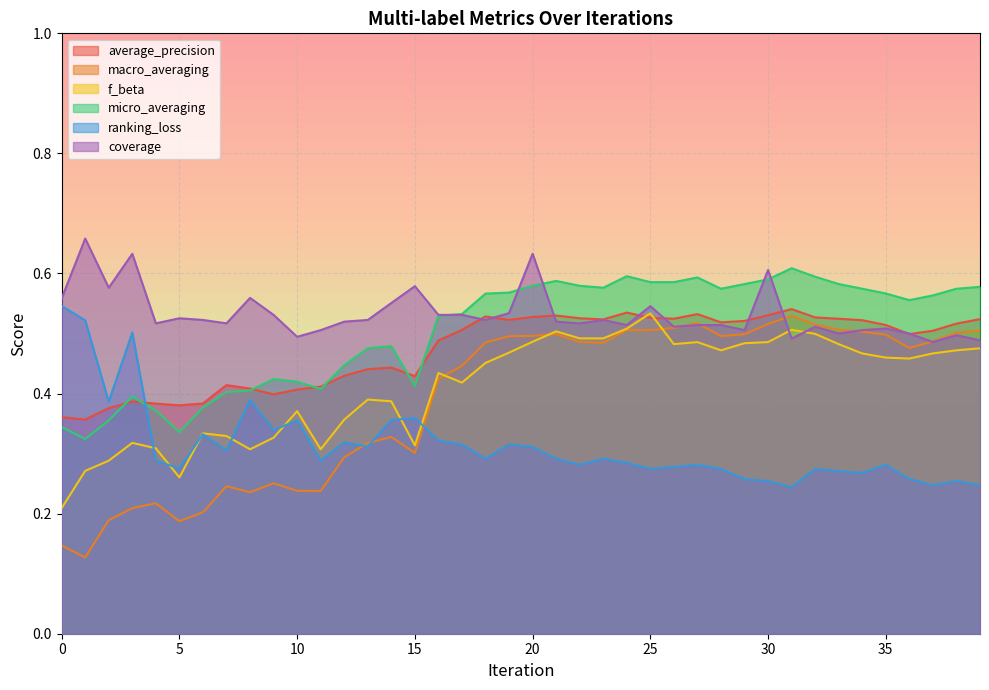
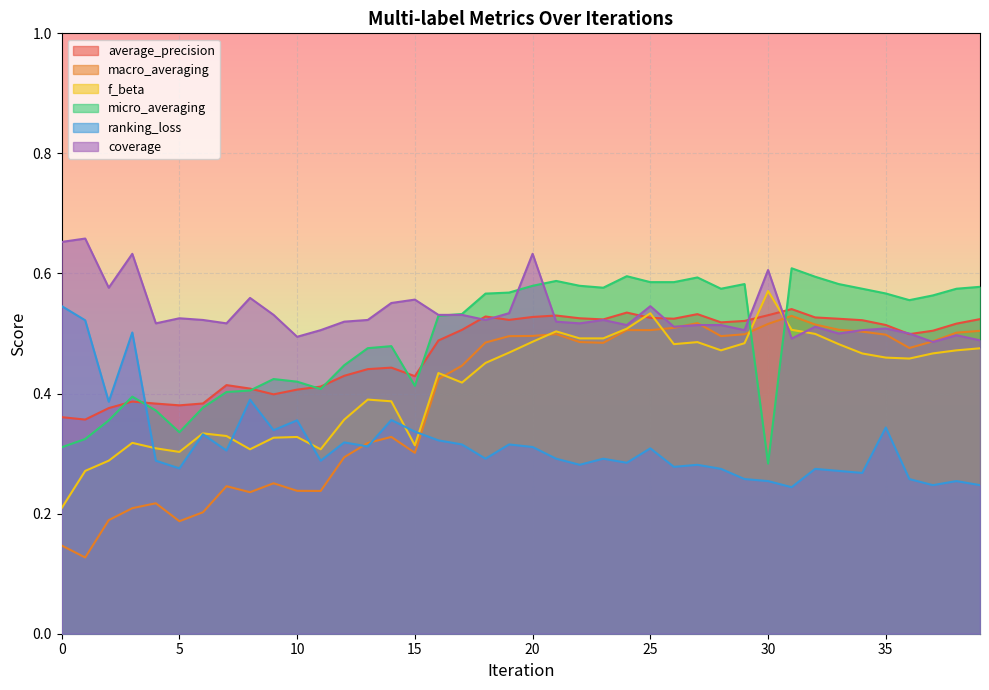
  {
    "f_beta": {
      "0": 0.21,
-     "5": 0.26,
-     "10": 0.37,
+     "5": 0.30,
+     "10": 0.33,
      "15": 0.31,
      "20": 0.49,
      "25": 0.53,
-     "30": 0.49,
+     "30": 0.57,
      "35": 0.46
    },
    "micro_averaging": {
-     "0": 0.34,
+     "0": 0.31,
      "5": 0.34,
      "10": 0.42,
      "15": 0.41,
      "20": 0.58,
      "25": 0.59,
-     "30": 0.59,
+     "30": 0.28,
      "35": 0.57
    },
    "ranking_loss": {
      "0": 0.55,
      "5": 0.28,
      "10": 0.36,
-     "15": 0.36,
+     "15": 0.34,
      "20": 0.31,
-     "25": 0.27,
+     "25": 0.31,
      "30": 0.25,
-     "35": 0.28
+     "35": 0.34
    },
    "coverage": {
-     "0": 0.56,
+     "0": 0.65,
      "5": 0.53,
      "10": 0.49,
-     "15": 0.58,
+     "15": 0.56,
      "20": 0.63,
      "25": 0.55,
      "30": 0.61,
      "35": 0.51
    }
  }
